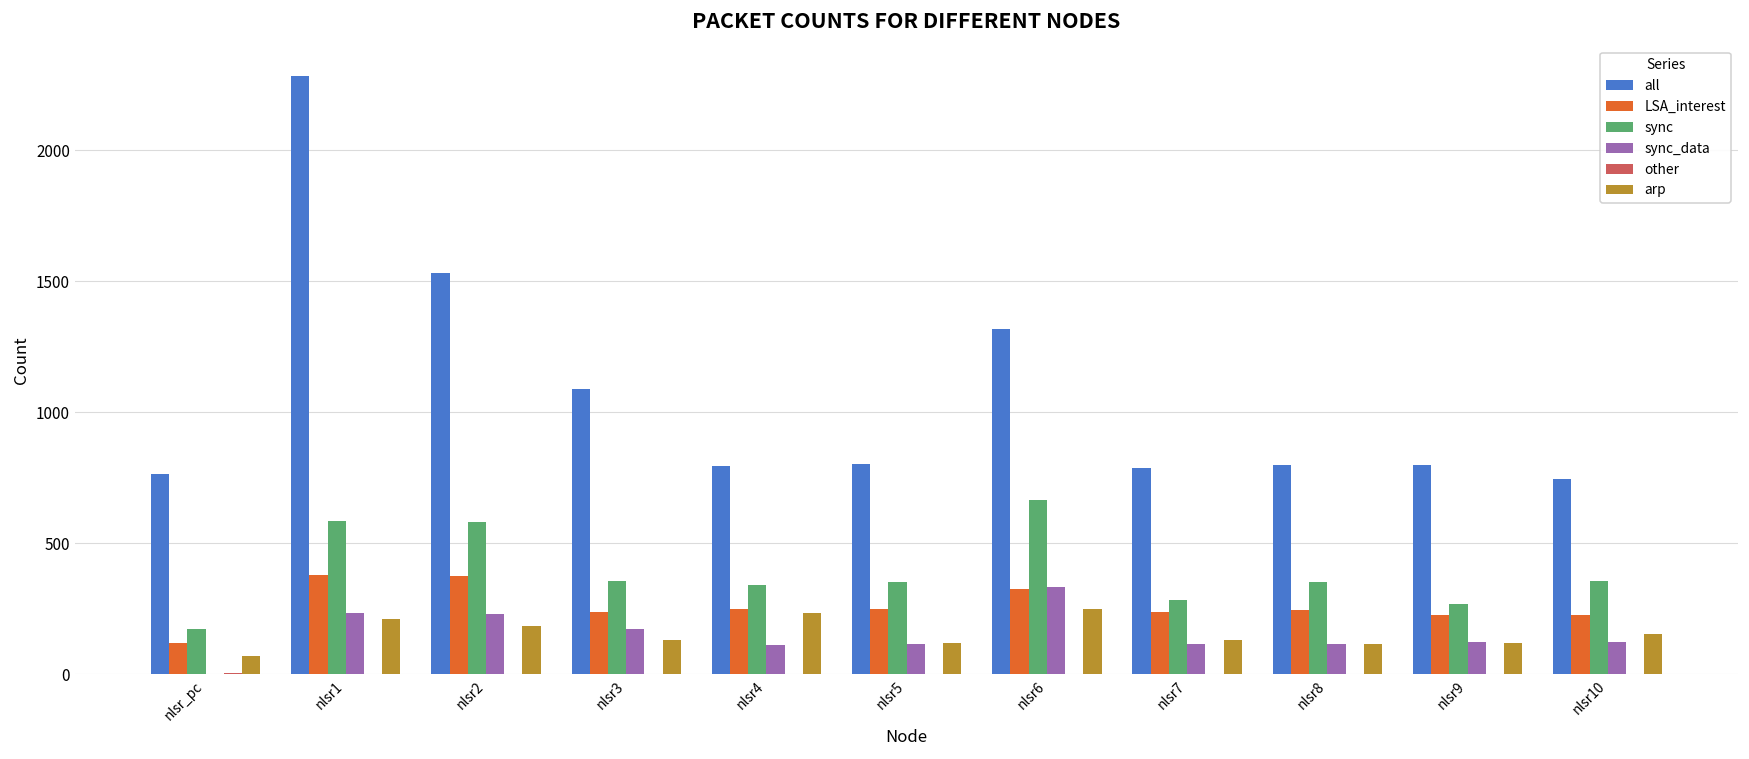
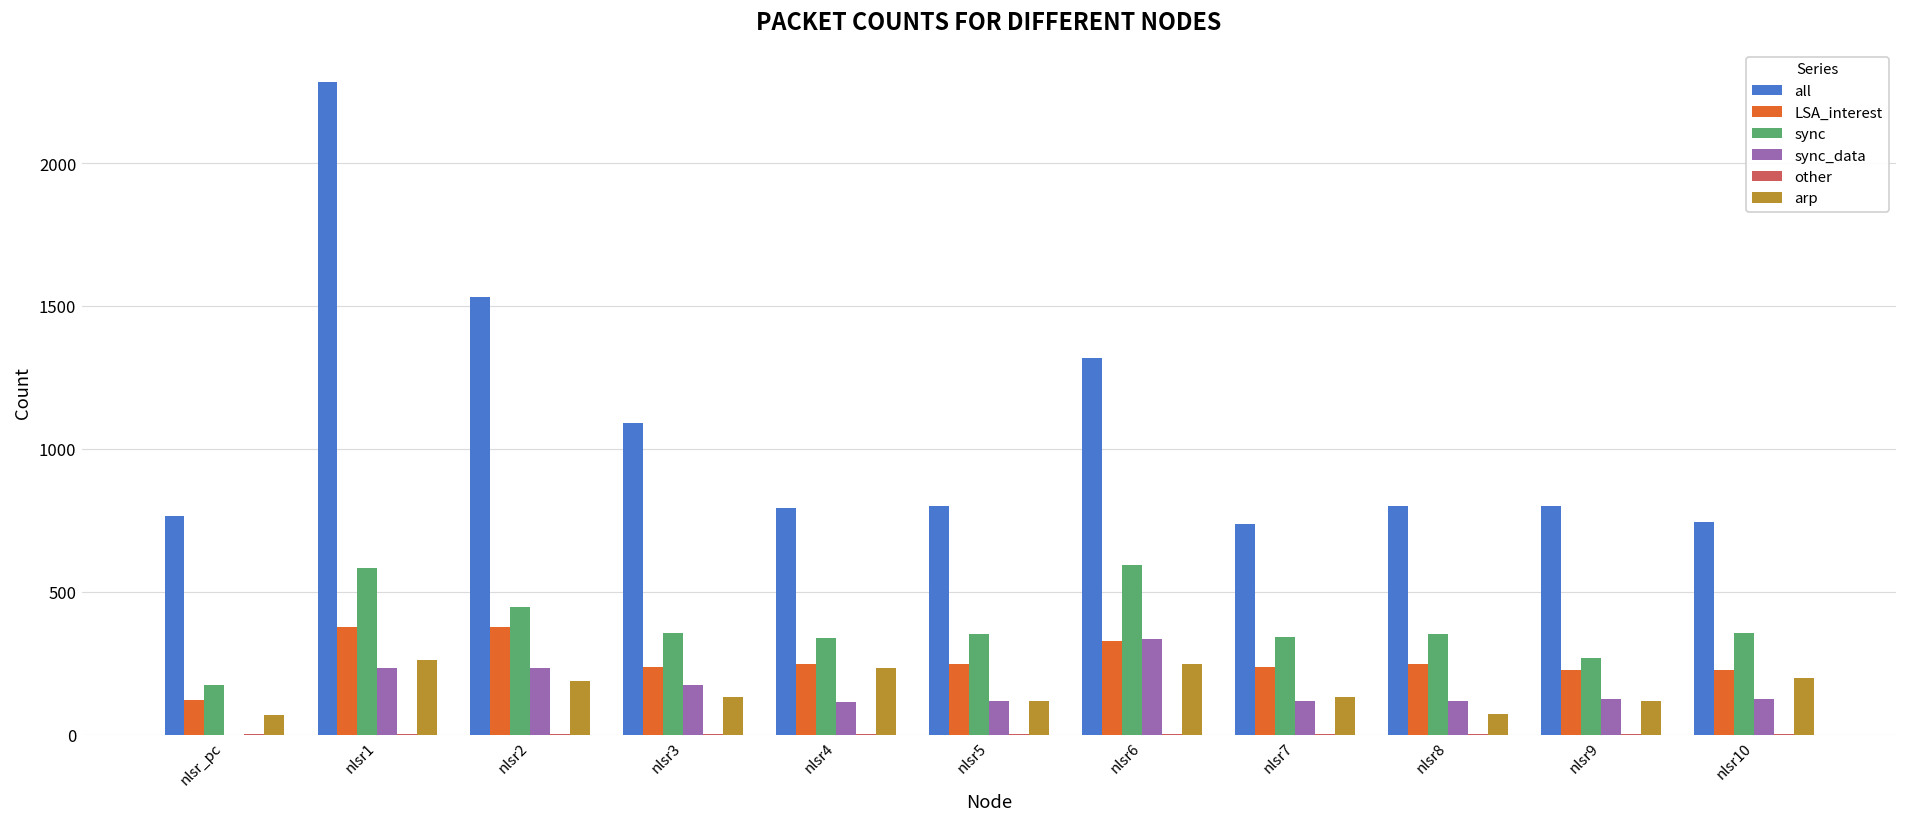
  {
    "all": {
      "nlsr_pc": 760,
      "nlsr1": 2290,
      "nlsr2": 1530,
      "nlsr3": 1090,
      "nlsr4": 790,
      "nlsr5": 800,
      "nlsr6": 1320,
-     "nlsr7": 790,
+     "nlsr7": 740,
      "nlsr8": 800,
      "nlsr9": 800,
      "nlsr10": 740
    },
    "sync": {
      "nlsr_pc": 170,
      "nlsr1": 580,
-     "nlsr2": 580,
+     "nlsr2": 450,
      "nlsr3": 360,
      "nlsr4": 340,
      "nlsr5": 350,
-     "nlsr6": 670,
-     "nlsr7": 280,
+     "nlsr6": 590,
+     "nlsr7": 340,
      "nlsr8": 350,
      "nlsr9": 270,
      "nlsr10": 360
    },
    "sync_data": {
      "nlsr_pc": 0,
      "nlsr1": 230,
      "nlsr2": 230,
      "nlsr3": 170,
      "nlsr4": 110,
      "nlsr5": 120,
      "nlsr6": 330,
      "nlsr7": 120,
      "nlsr8": 120,
      "nlsr9": 120,
      "nlsr10": 120
    },
    "arp": {
      "nlsr_pc": 70,
-     "nlsr1": 210,
+     "nlsr1": 260,
      "nlsr2": 190,
      "nlsr3": 130,
      "nlsr4": 230,
      "nlsr5": 120,
      "nlsr6": 250,
      "nlsr7": 130,
-     "nlsr8": 120,
+     "nlsr8": 70,
      "nlsr9": 120,
-     "nlsr10": 150
+     "nlsr10": 200
    }
  }
